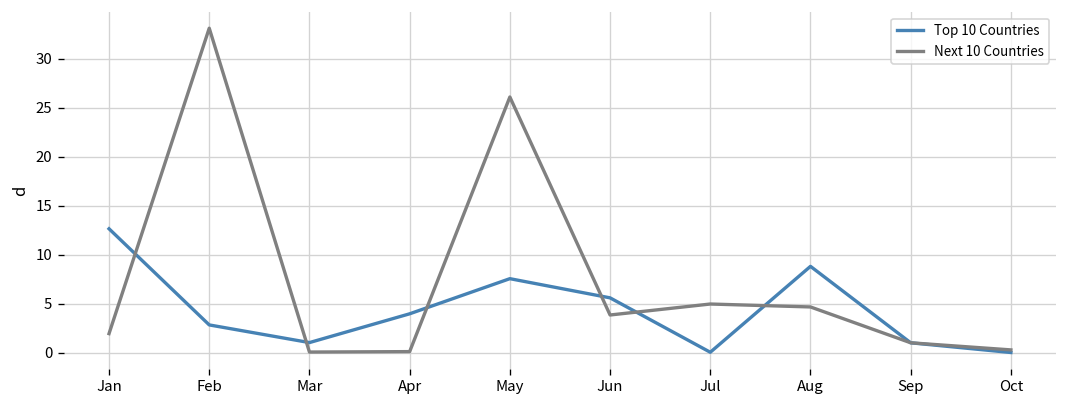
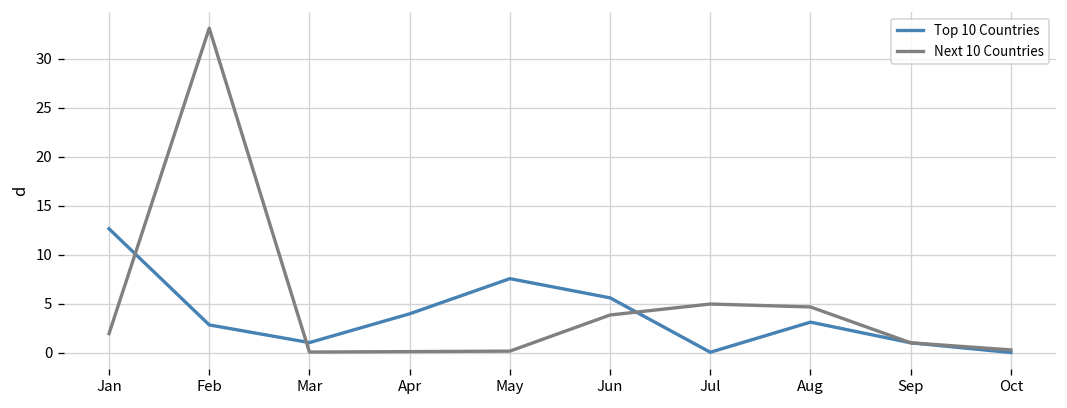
  {
    "Top 10 Countries": {
      "Jan": 13,
      "Feb": 3,
      "Mar": 1,
      "Apr": 4,
      "May": 8,
      "Jun": 6,
      "Jul": 0,
-     "Aug": 9
+     "Aug": 3
    },
    "Next 10 Countries": {
      "Jan": 2,
      "Feb": 33,
      "Mar": 0,
      "Apr": 0,
-     "May": 26,
+     "May": 0,
      "Jun": 4,
      "Jul": 5,
      "Aug": 5
    }
  }
